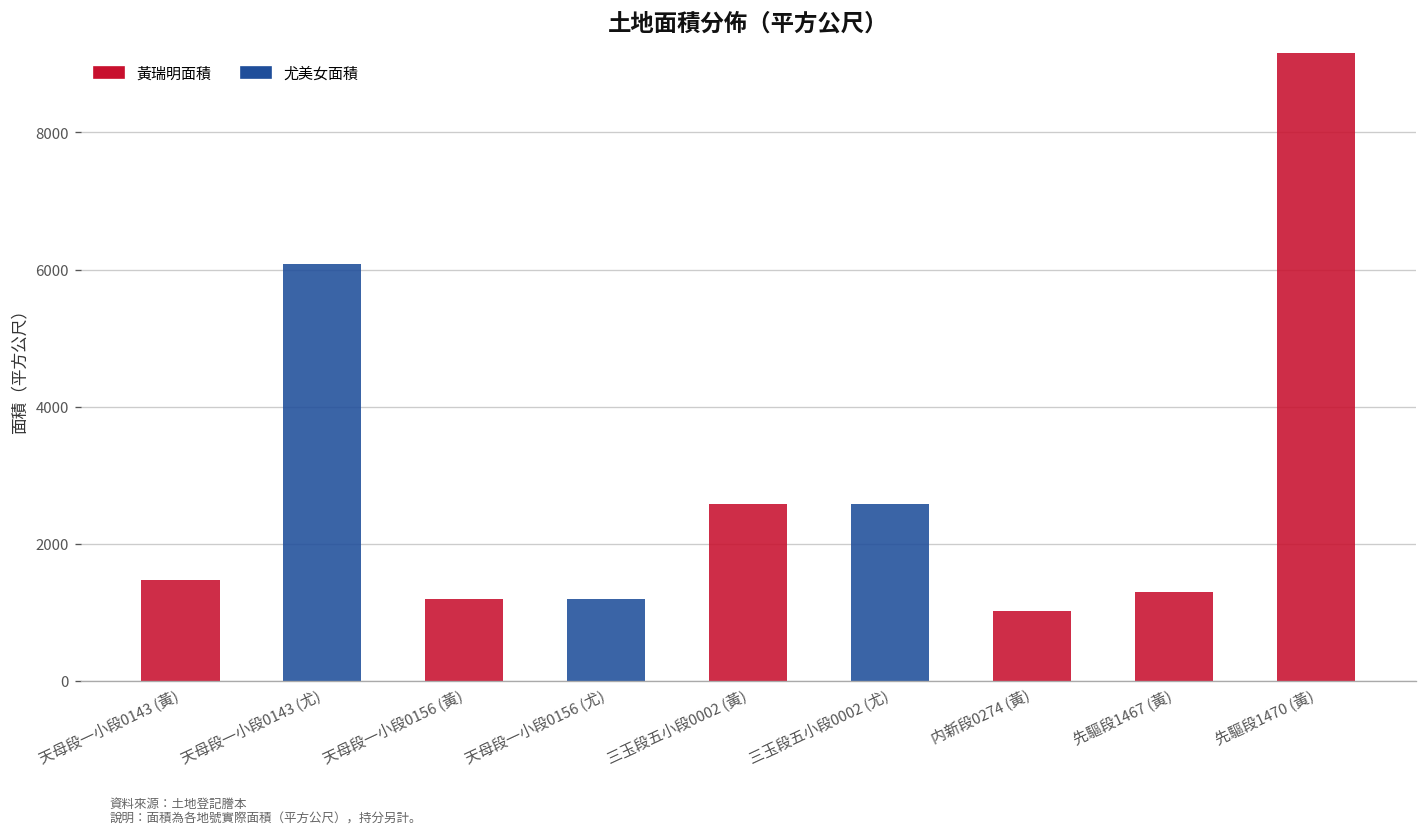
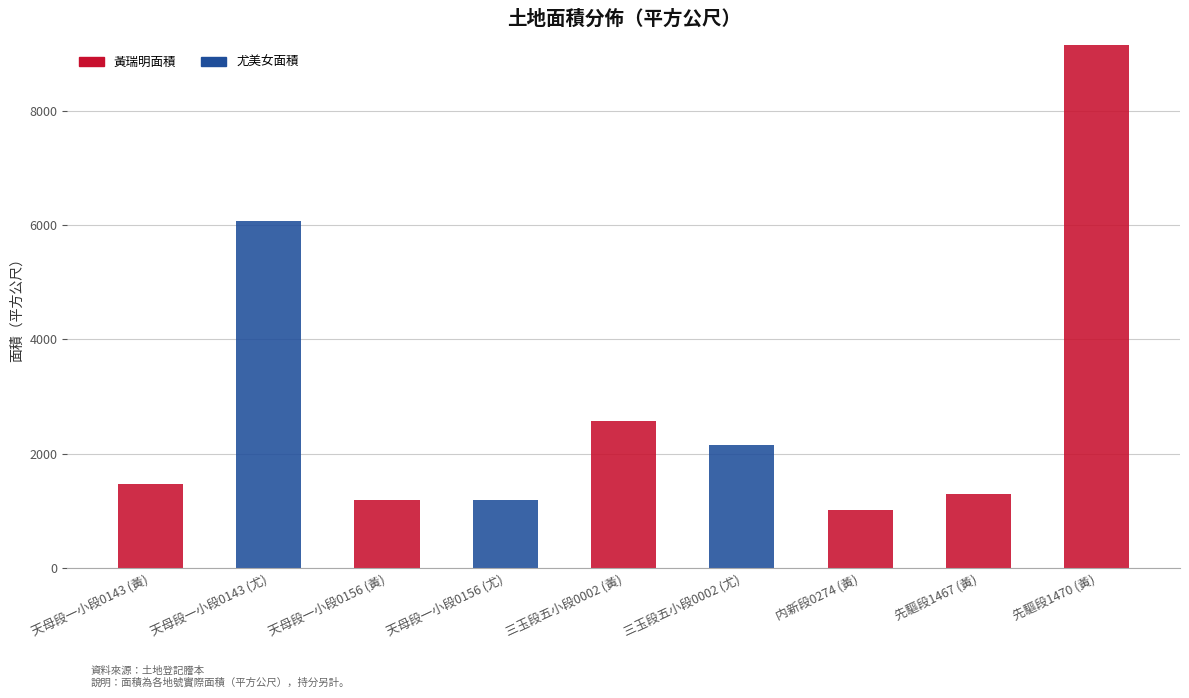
  {
    "黃瑞明面積": {
      "天母段一小段0143 (黃)": 1500,
      "天母段一小段0143 (尤)": 0,
      "天母段一小段0156 (黃)": 1200,
      "天母段一小段0156 (尤)": 0,
      "三玉段五小段0002 (黃)": 2600,
      "三玉段五小段0002 (尤)": 0,
      "内新段0274 (黃)": 1000,
      "先驅段1467 (黃)": 1300,
      "先驅段1470 (黃)": 9200
    },
    "尤美女面積": {
-     "三玉段五小段0002 (尤)": 2600
+     "三玉段五小段0002 (尤)": 2100
    }
  }
